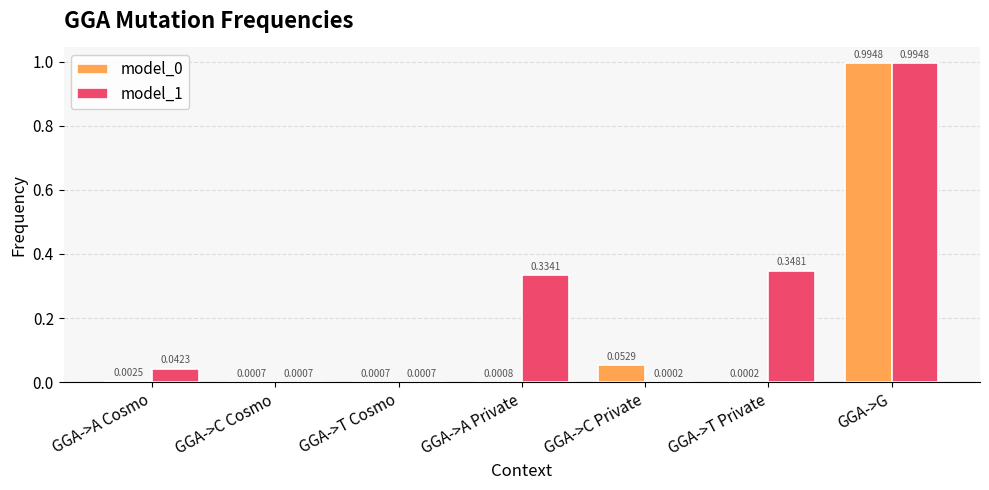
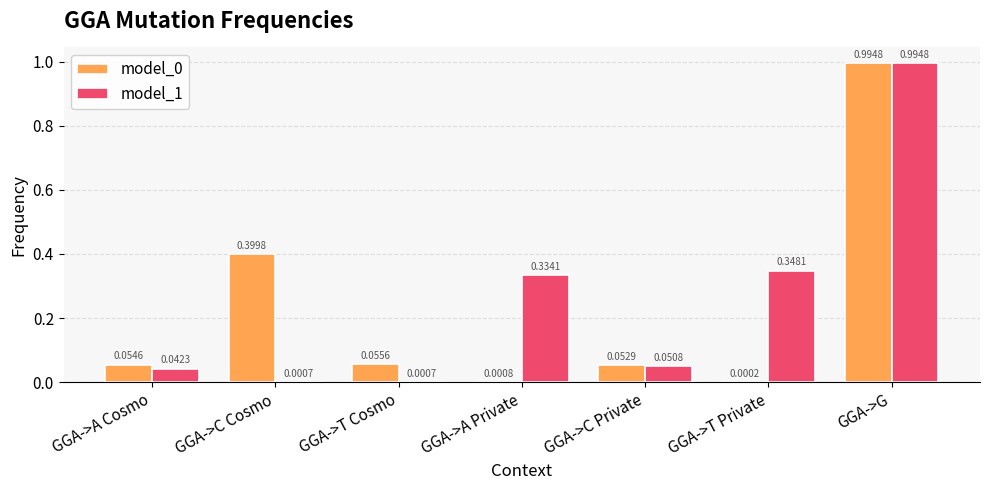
  {
    "model_0": {
-     "GGA->A Cosmo": 0.0025,
-     "GGA->C Cosmo": 0.0007,
-     "GGA->T Cosmo": 0.0007,
+     "GGA->A Cosmo": 0.0546,
+     "GGA->C Cosmo": 0.3998,
+     "GGA->T Cosmo": 0.0556,
      "GGA->A Private": 0.0008,
      "GGA->C Private": 0.0529,
      "GGA->T Private": 0.0002,
      "GGA->G": 0.9948
    },
    "model_1": {
      "GGA->A Cosmo": 0.0423,
      "GGA->C Cosmo": 0.0007,
      "GGA->T Cosmo": 0.0007,
      "GGA->A Private": 0.3341,
-     "GGA->C Private": 0.0002,
+     "GGA->C Private": 0.0508,
      "GGA->T Private": 0.3481,
      "GGA->G": 0.9948
    }
  }
